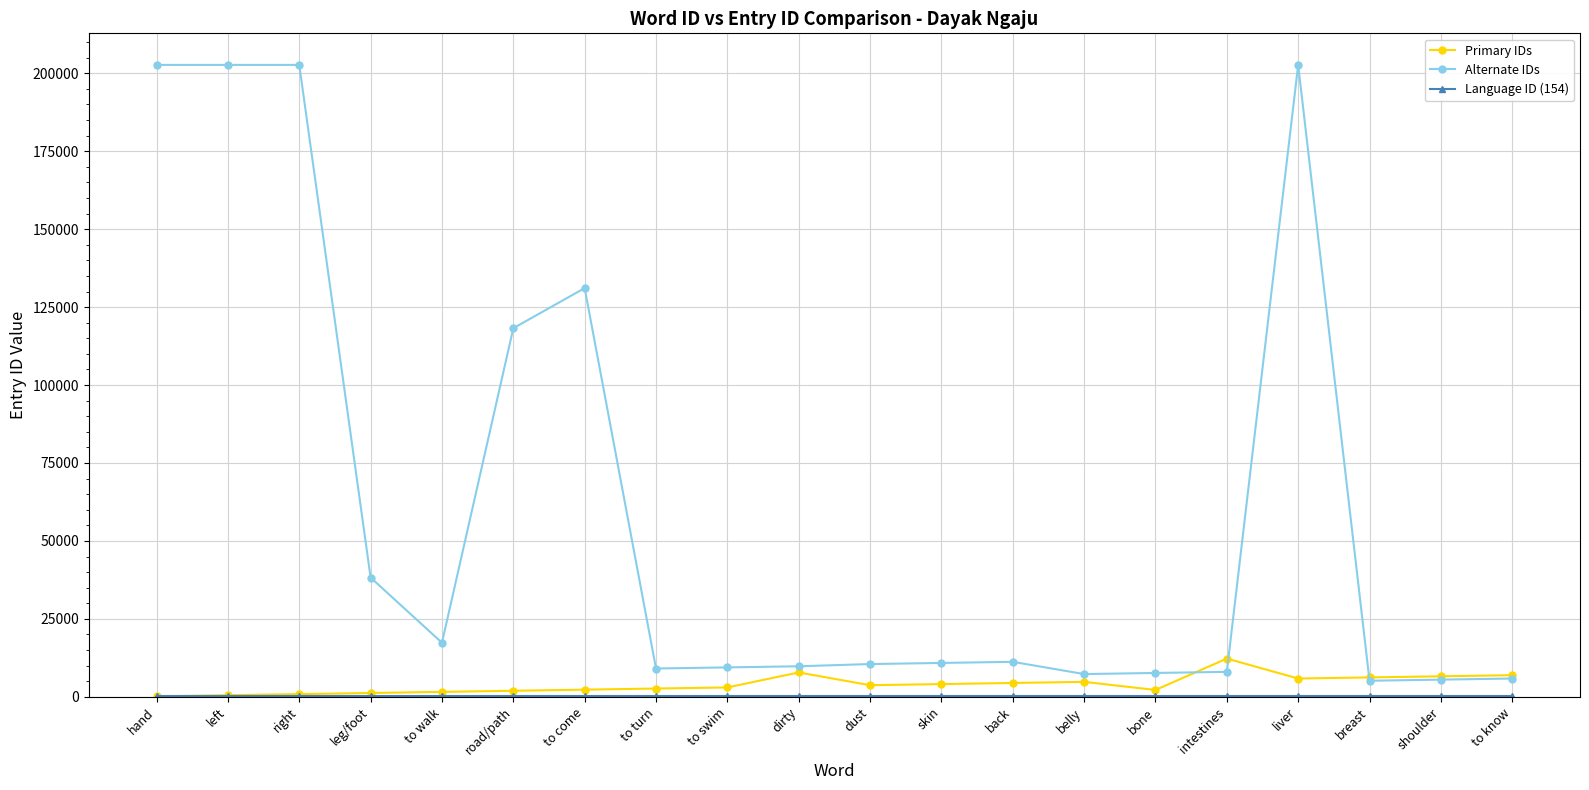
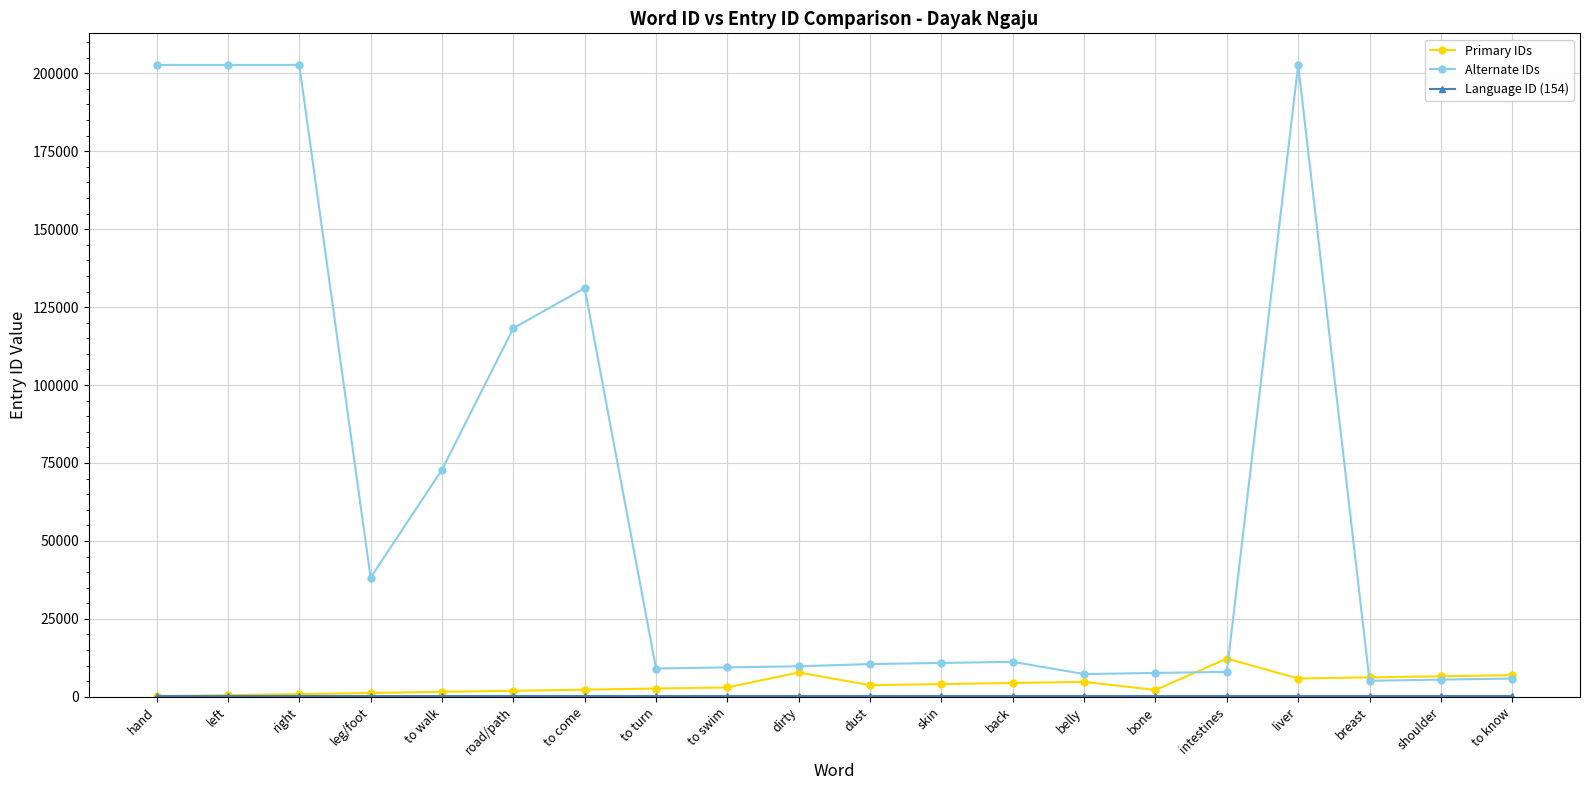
  {
    "Primary IDs": {
      "leg/foot": 1000,
      "to walk": 2000,
      "road/path": 2000,
      "to come": 2000,
      "to turn": 3000,
      "to swim": 3000,
      "dirty": 8000,
      "dust": 4000,
      "skin": 4000,
      "back": 4000,
      "belly": 5000,
      "bone": 2000,
      "intestines": 12000,
      "liver": 6000,
      "breast": 6000,
      "shoulder": 7000,
      "to know": 7000
    },
    "Alternate IDs": {
      "hand": 203000,
      "left": 203000,
      "right": 203000,
      "leg/foot": 38000,
-     "to walk": 17000,
+     "to walk": 73000,
      "road/path": 118000,
      "to come": 131000,
      "to turn": 9000,
      "to swim": 9000,
      "dirty": 10000,
      "dust": 11000,
      "skin": 11000,
      "back": 11000,
      "belly": 7000,
      "bone": 8000,
      "intestines": 8000,
      "liver": 203000,
      "breast": 5000,
      "shoulder": 6000,
      "to know": 6000
    },
    "Language ID (154)": {
      "leg/foot": 0,
      "to walk": 0,
      "road/path": 0,
      "to come": 0,
      "to turn": 0,
      "to swim": 0,
      "dirty": 0,
      "dust": 0,
      "skin": 0,
      "back": 0,
      "belly": 0,
      "bone": 0,
      "intestines": 0,
      "liver": 0,
      "breast": 0,
      "shoulder": 0,
      "to know": 0
    }
  }
